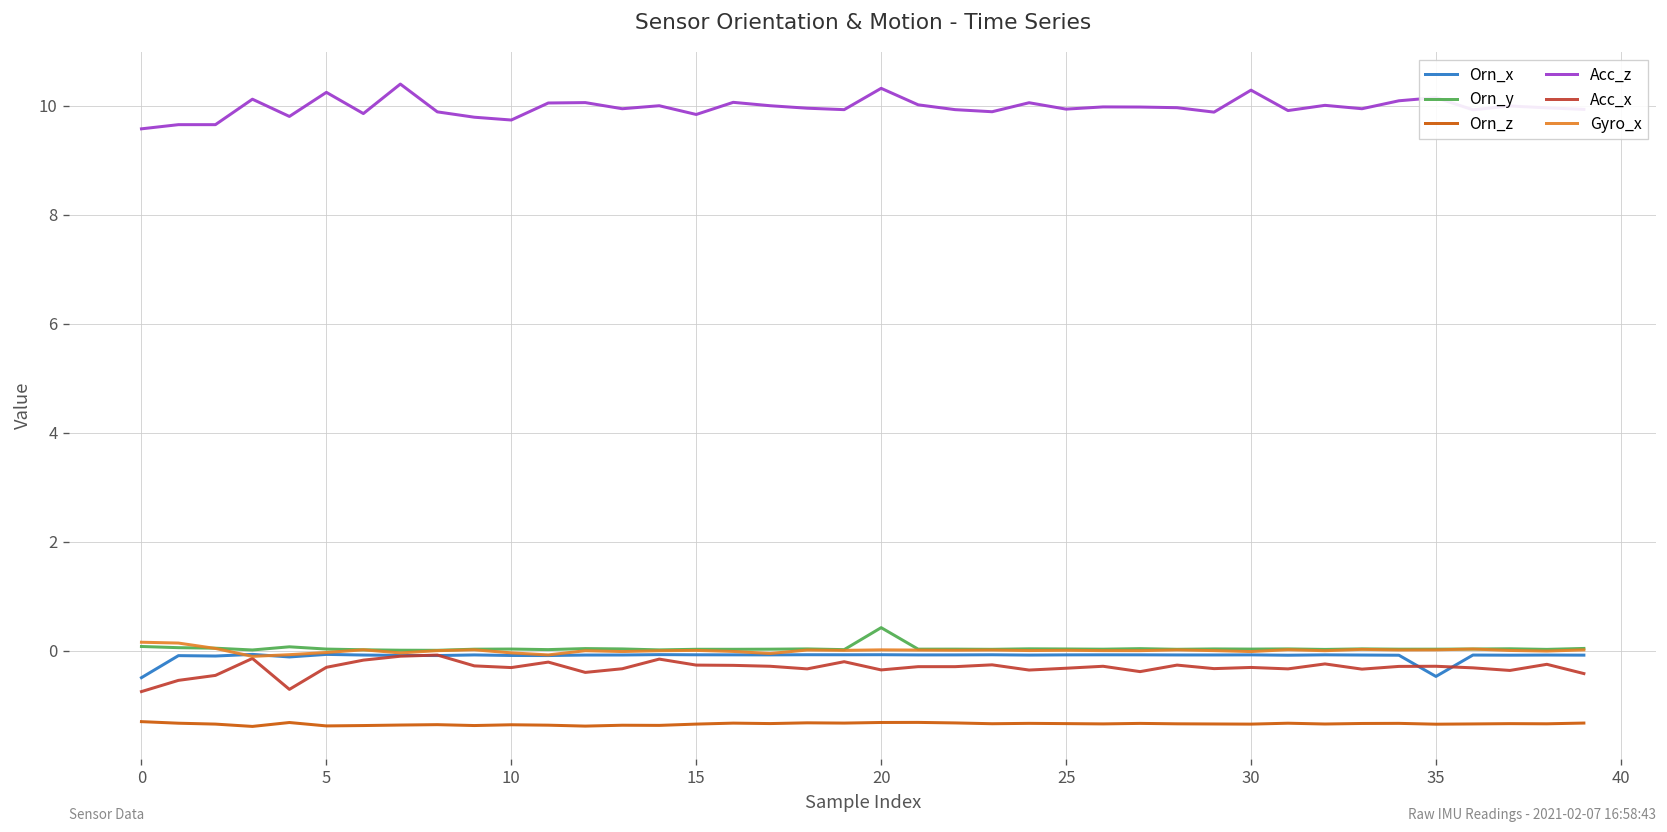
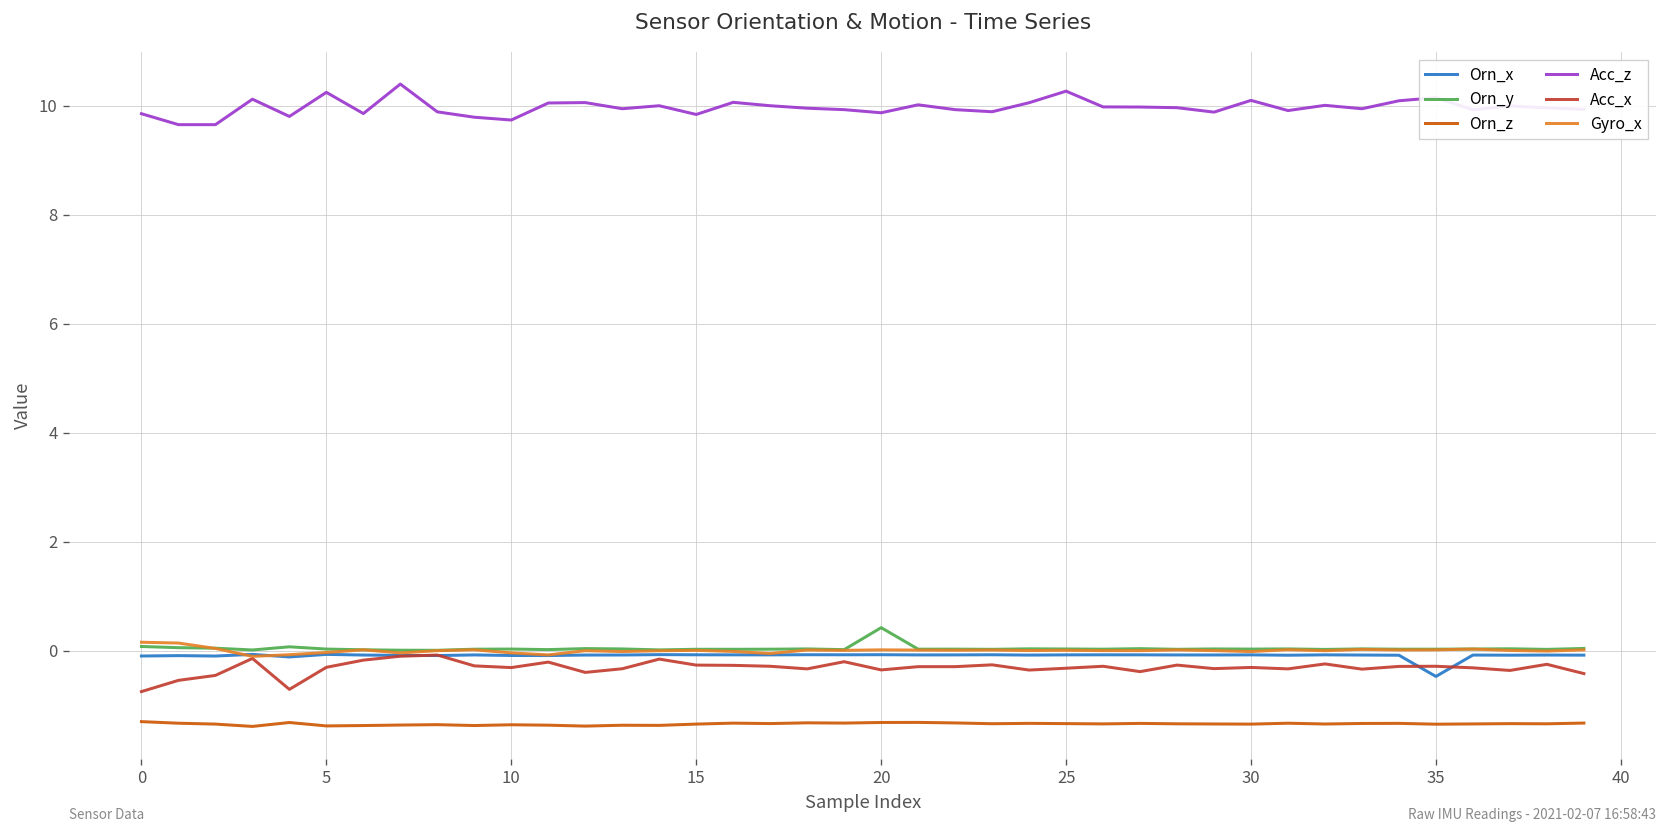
  {
    "Orn_x": {
-     "0": -0.5,
+     "0": -0.1,
      "15": -0.1,
      "20": -0.1,
      "25": -0.1,
      "30": -0.1,
      "35": -0.5
    },
    "Orn_y": {
      "0": 0.1,
      "5": 0.0,
      "10": 0.0,
      "20": 0.4
    },
    "Acc_z": {
-     "0": 9.6,
+     "0": 9.9,
      "5": 10.2,
      "10": 9.7,
      "15": 9.8,
-     "20": 10.3,
-     "25": 9.9,
-     "30": 10.3
+     "20": 9.9,
+     "25": 10.3,
+     "30": 10.1
    }
  }
